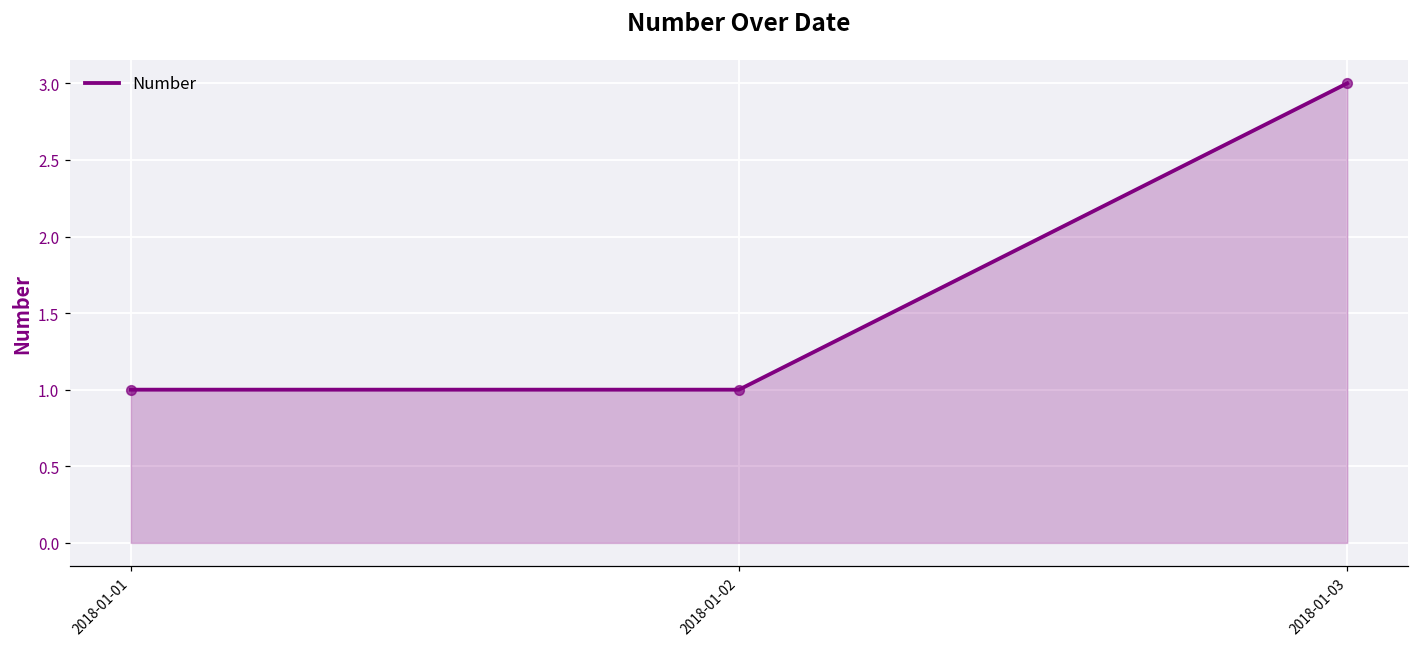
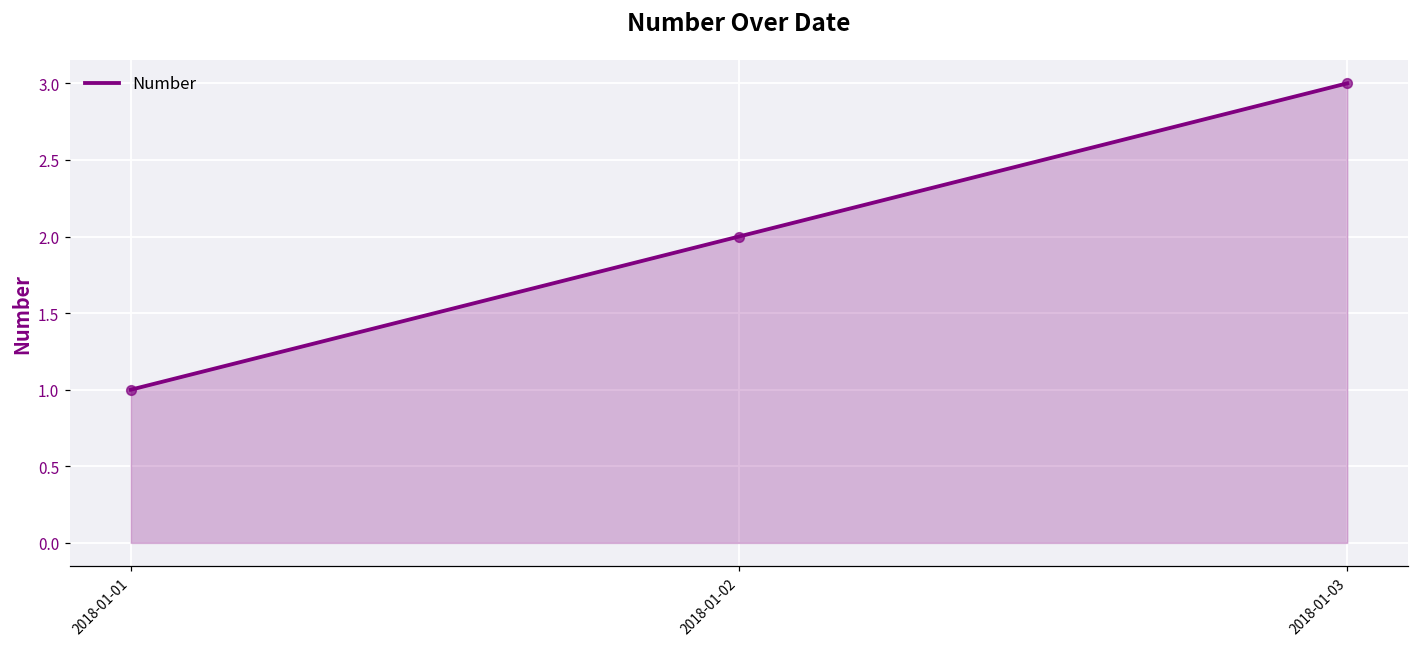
  {
    "2018-01-01": 1,
-   "2018-01-02": 1,
+   "2018-01-02": 2,
    "2018-01-03": 3
  }
